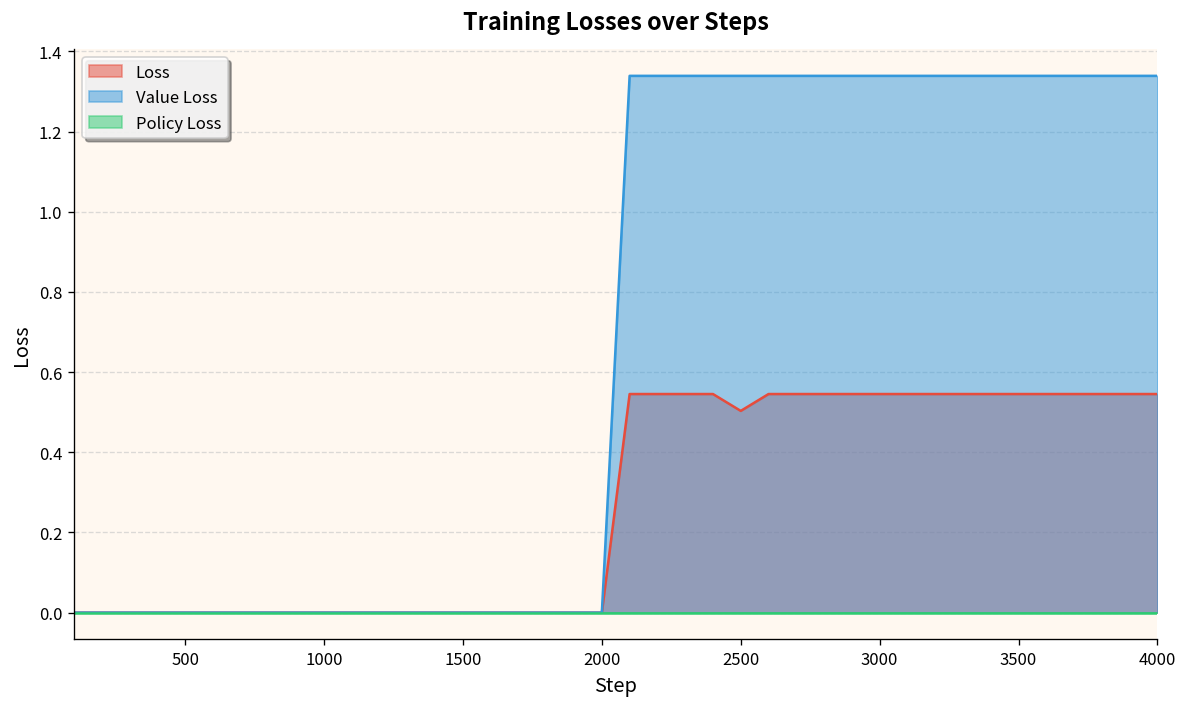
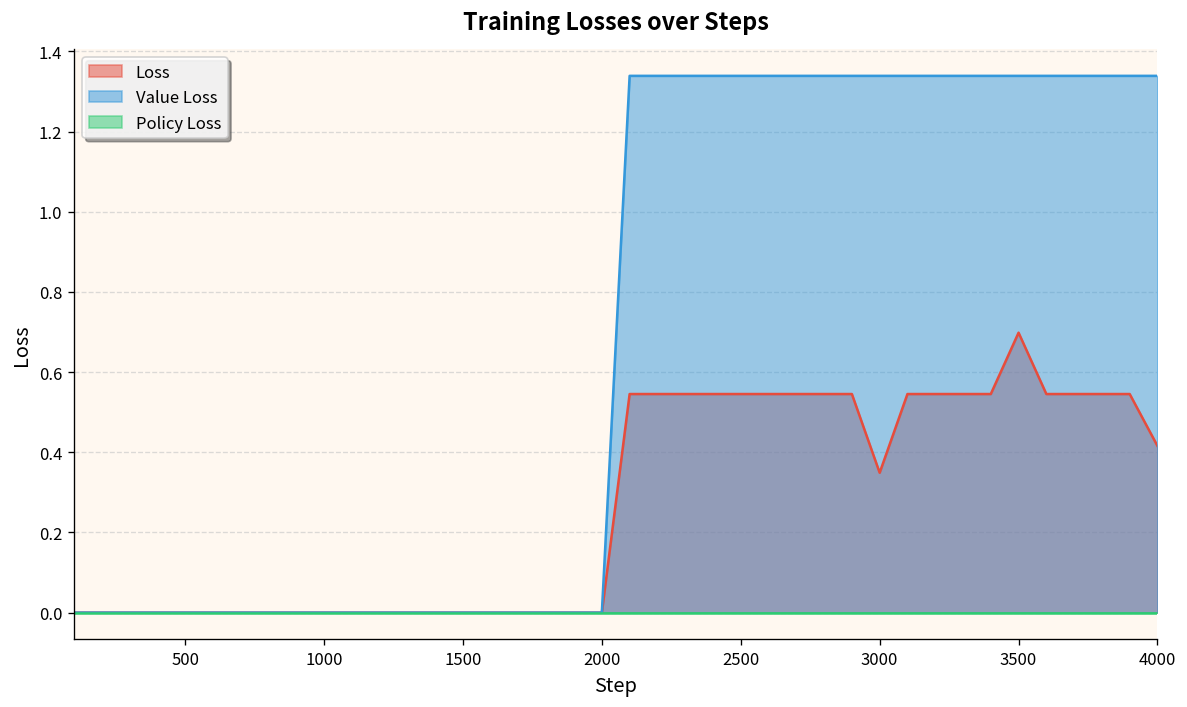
  {
    "Loss": {
-     "2500": 0.50,
-     "3000": 0.55,
-     "3500": 0.55,
-     "4000": 0.55
+     "2500": 0.55,
+     "3000": 0.35,
+     "3500": 0.70,
+     "4000": 0.42
    },
    "Value Loss": {
      "2500": 1.34,
      "3000": 1.34,
      "3500": 1.34,
      "4000": 1.34
    },
    "Policy Loss": {
      "2500": 0.00,
      "3000": 0.00,
      "3500": 0.00,
      "4000": 0.00
    }
  }
